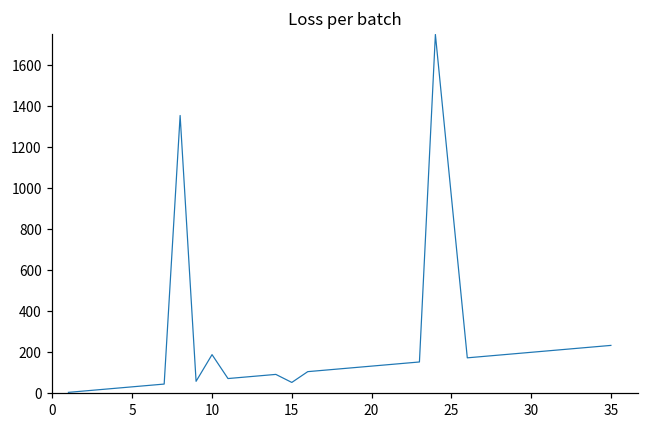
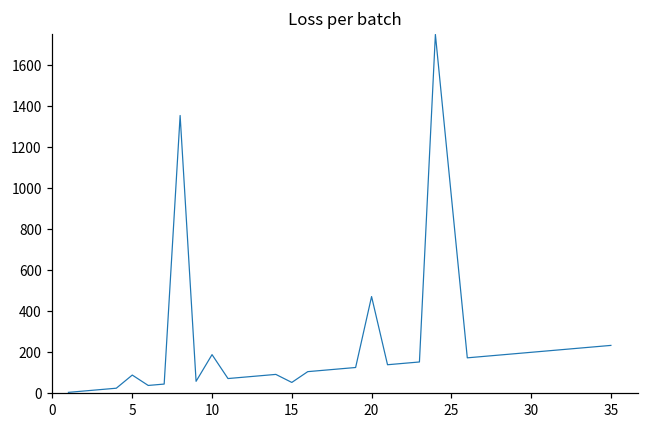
  {
-   "5": 30,
+   "5": 90,
    "10": 190,
    "15": 50,
-   "20": 130,
+   "20": 470,
    "30": 200,
    "35": 230
  }
